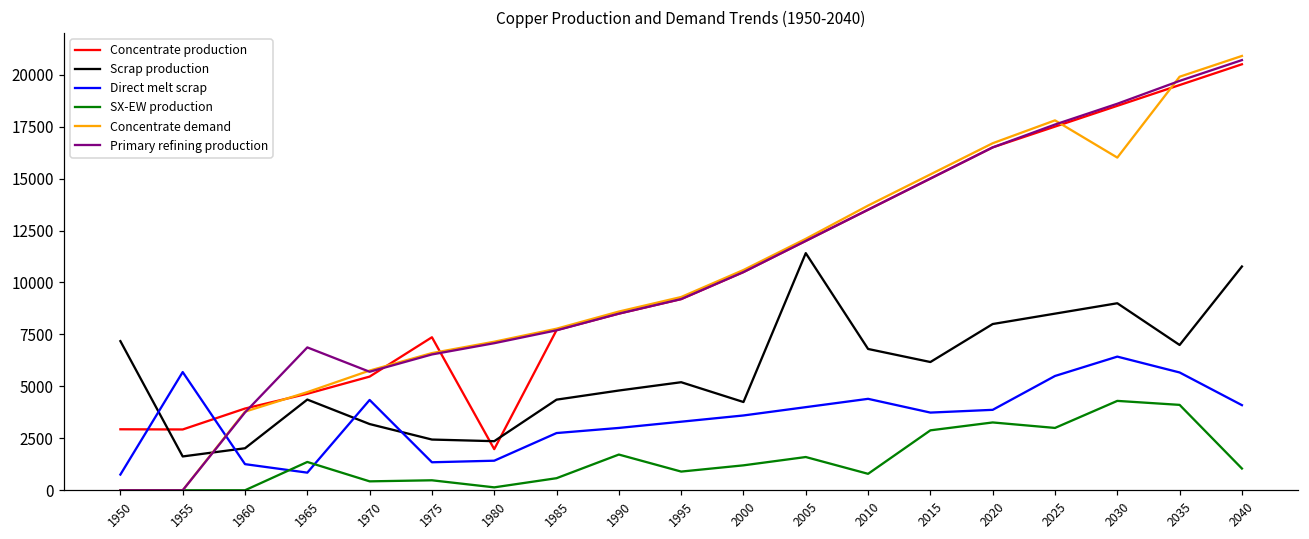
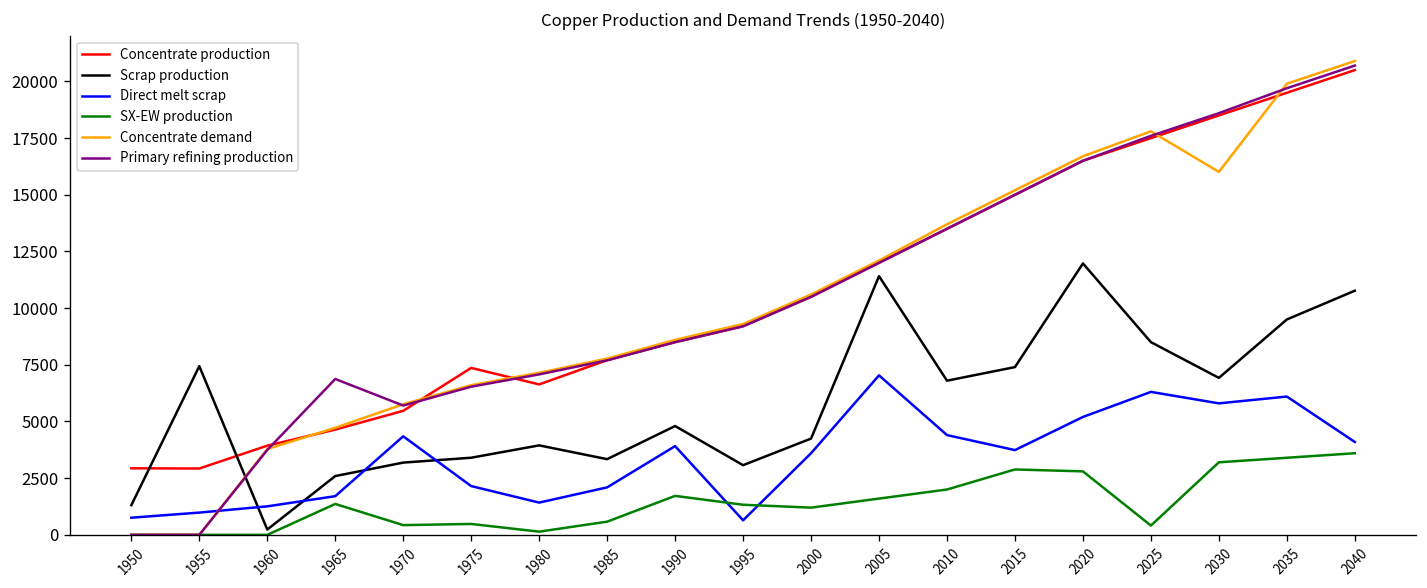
  {
    "Concentrate production": {
      "1950": 2900,
      "1955": 2900,
      "1960": 3900,
      "1970": 5500,
      "1975": 7400,
-     "1980": 2000,
+     "1980": 6600,
      "2035": 19500,
      "2040": 20500
    },
    "Scrap production": {
-     "1950": 7200,
-     "1955": 1600,
-     "1960": 2000,
-     "1965": 4400,
+     "1950": 1300,
+     "1955": 7400,
+     "1960": 200,
+     "1965": 2600,
      "1970": 3200,
-     "1975": 2400,
-     "1980": 2400,
-     "1985": 4400,
+     "1975": 3400,
+     "1980": 3900,
+     "1985": 3300,
      "1990": 4800,
-     "1995": 5200,
+     "1995": 3100,
      "2000": 4200,
      "2005": 11400,
      "2010": 6800,
-     "2015": 6200,
-     "2020": 8000,
+     "2015": 7400,
+     "2020": 12000,
      "2025": 8500,
-     "2030": 9000,
-     "2035": 7000,
+     "2030": 6900,
+     "2035": 9500,
      "2040": 10800
    },
    "Direct melt scrap": {
      "1950": 800,
-     "1955": 5700,
+     "1955": 1000,
      "1960": 1300,
-     "1965": 800,
+     "1965": 1700,
      "1970": 4300,
-     "1975": 1300,
+     "1975": 2200,
      "1980": 1400,
-     "1985": 2800,
-     "1990": 3000,
-     "1995": 3300,
+     "1985": 2100,
+     "1990": 3900,
+     "1995": 600,
      "2000": 3600,
-     "2005": 4000,
+     "2005": 7000,
      "2010": 4400,
      "2015": 3700,
-     "2020": 3900,
-     "2025": 5500,
-     "2030": 6400,
-     "2035": 5700,
+     "2020": 5200,
+     "2025": 6300,
+     "2030": 5800,
+     "2035": 6100,
      "2040": 4100
    },
    "SX-EW production": {
      "1960": 0,
      "1965": 1400,
      "1970": 400,
      "1975": 500,
      "1980": 100,
      "1985": 600,
      "1990": 1700,
-     "1995": 900,
+     "1995": 1300,
      "2000": 1200,
      "2005": 1600,
-     "2010": 800,
+     "2010": 2000,
      "2015": 2900,
-     "2020": 3300,
-     "2025": 3000,
-     "2030": 4300,
-     "2035": 4100,
-     "2040": 1000
+     "2020": 2800,
+     "2025": 400,
+     "2030": 3200,
+     "2035": 3400,
+     "2040": 3600
    },
    "Concentrate demand": {
      "2010": 13700,
      "2015": 15200,
      "2020": 16700,
      "2025": 17800,
      "2030": 16000,
      "2035": 19900,
      "2040": 20900
    },
    "Primary refining production": {
      "1965": 6900,
      "2035": 19700,
      "2040": 20700
    }
  }
